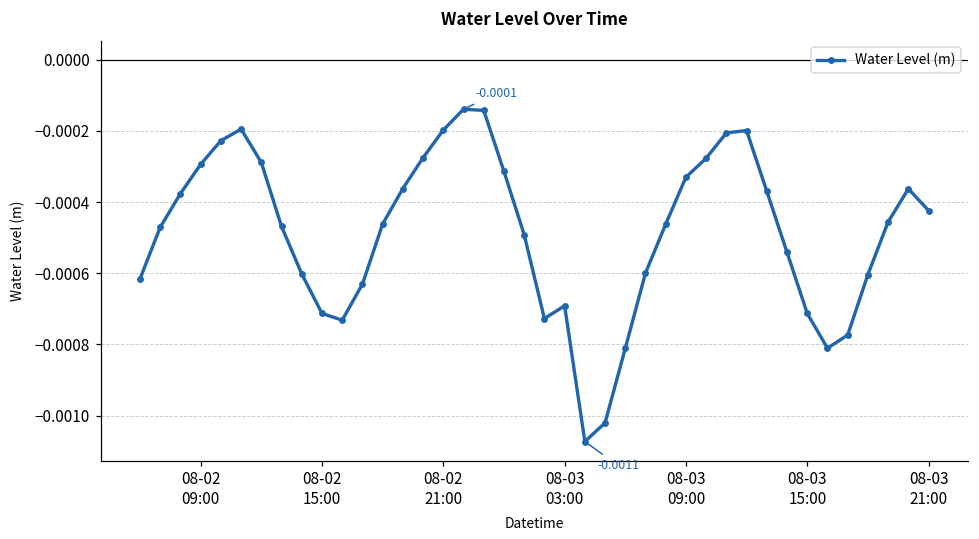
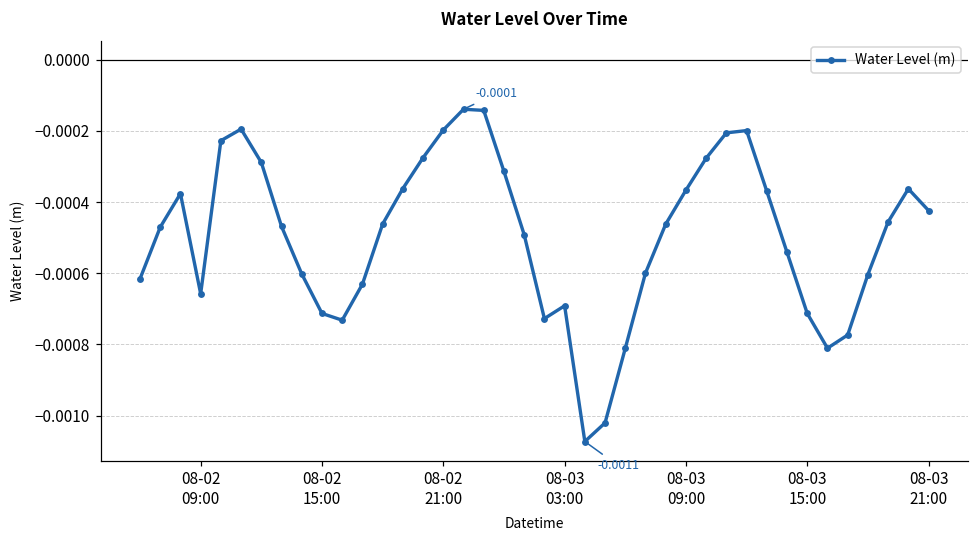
  {
-   "08-02 09:00": -0.00029,
+   "08-02 09:00": -0.00066,
    "08-02 15:00": -0.00071,
    "08-02 21:00": -0.00020,
    "08-03 03:00": -0.00069,
-   "08-03 09:00": -0.00033,
+   "08-03 09:00": -0.00037,
    "08-03 15:00": -0.00071,
    "08-03 21:00": -0.00042
  }
